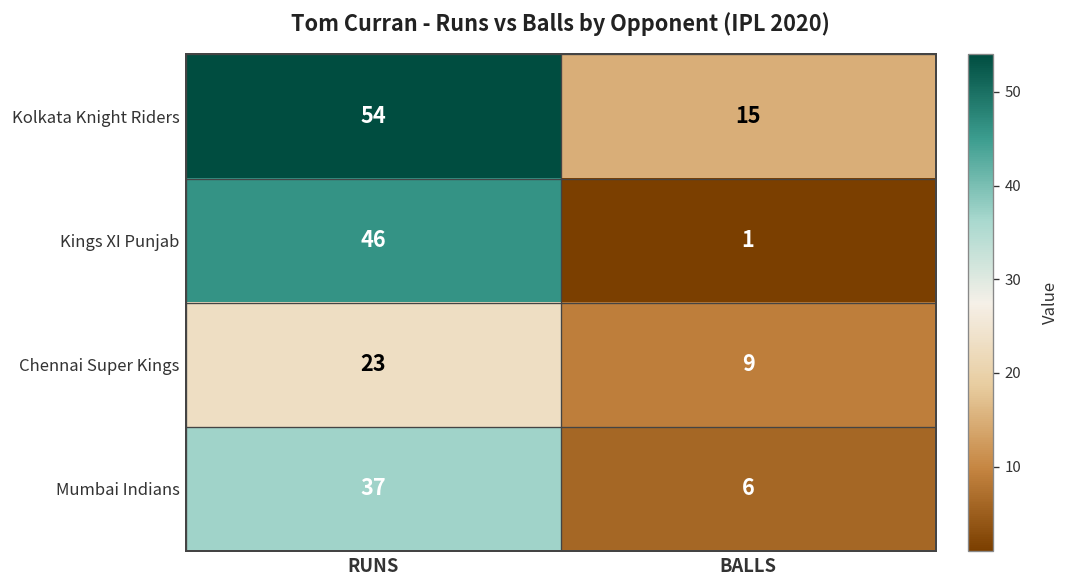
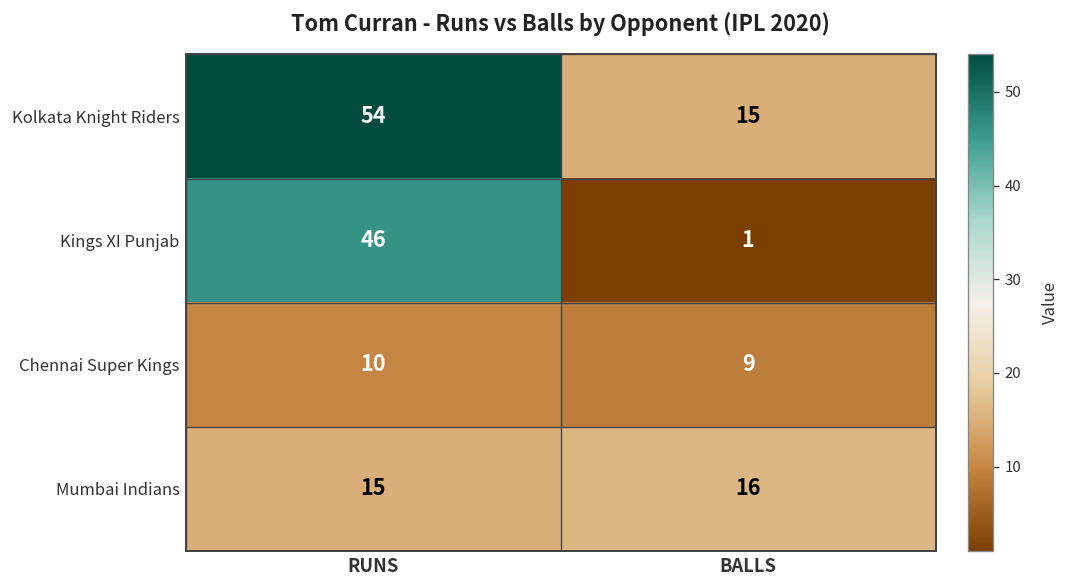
  {
    "Kolkata Knight Riders": {
      "RUNS": 54,
      "BALLS": 15
    },
    "Kings XI Punjab": {
      "RUNS": 46,
      "BALLS": 1
    },
    "Chennai Super Kings": {
-     "RUNS": 23,
+     "RUNS": 10,
      "BALLS": 9
    },
    "Mumbai Indians": {
-     "RUNS": 37,
-     "BALLS": 6
+     "RUNS": 15,
+     "BALLS": 16
    }
  }
